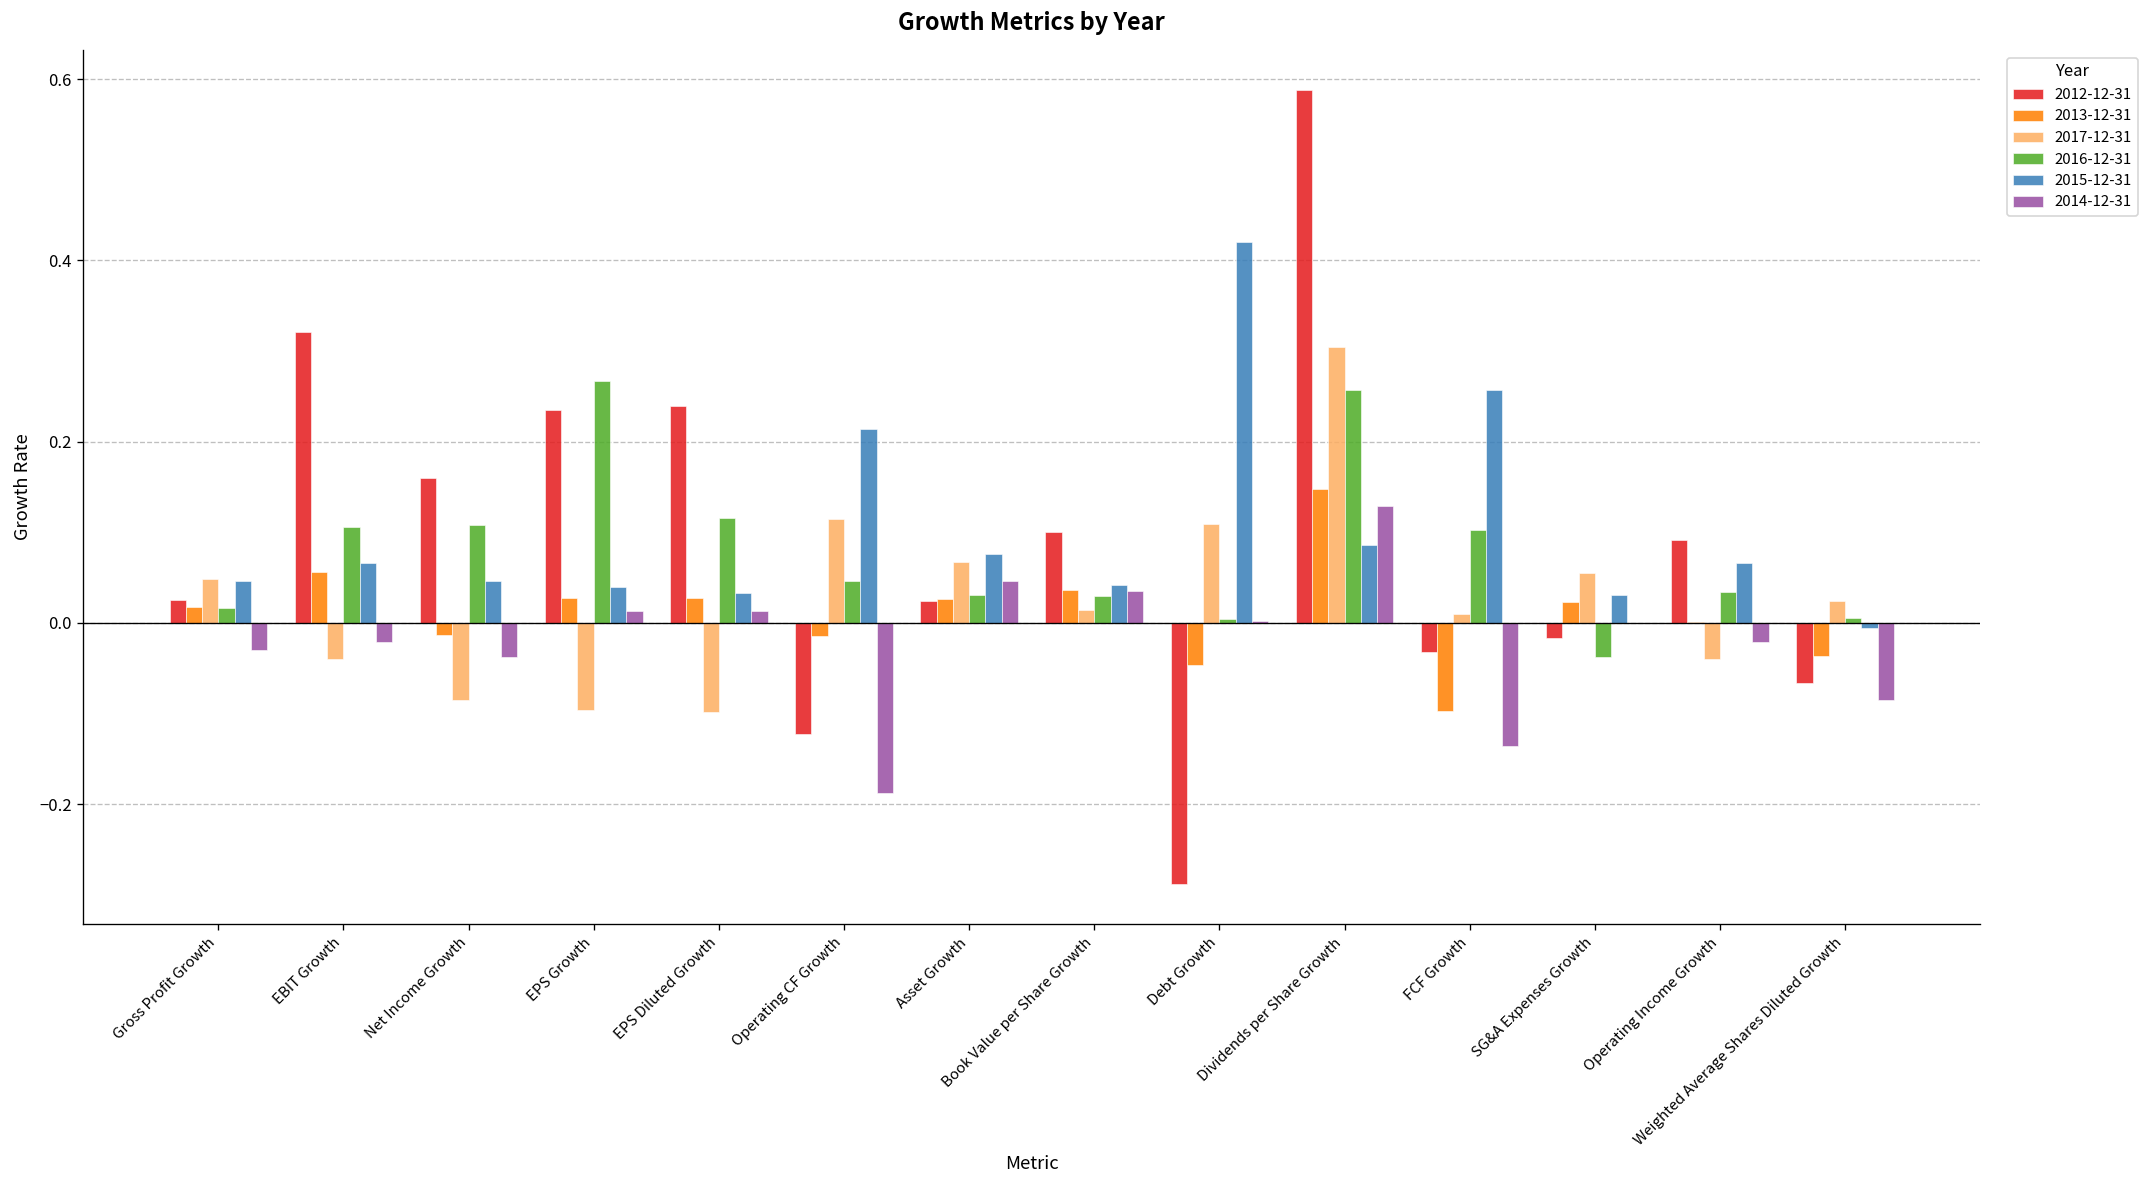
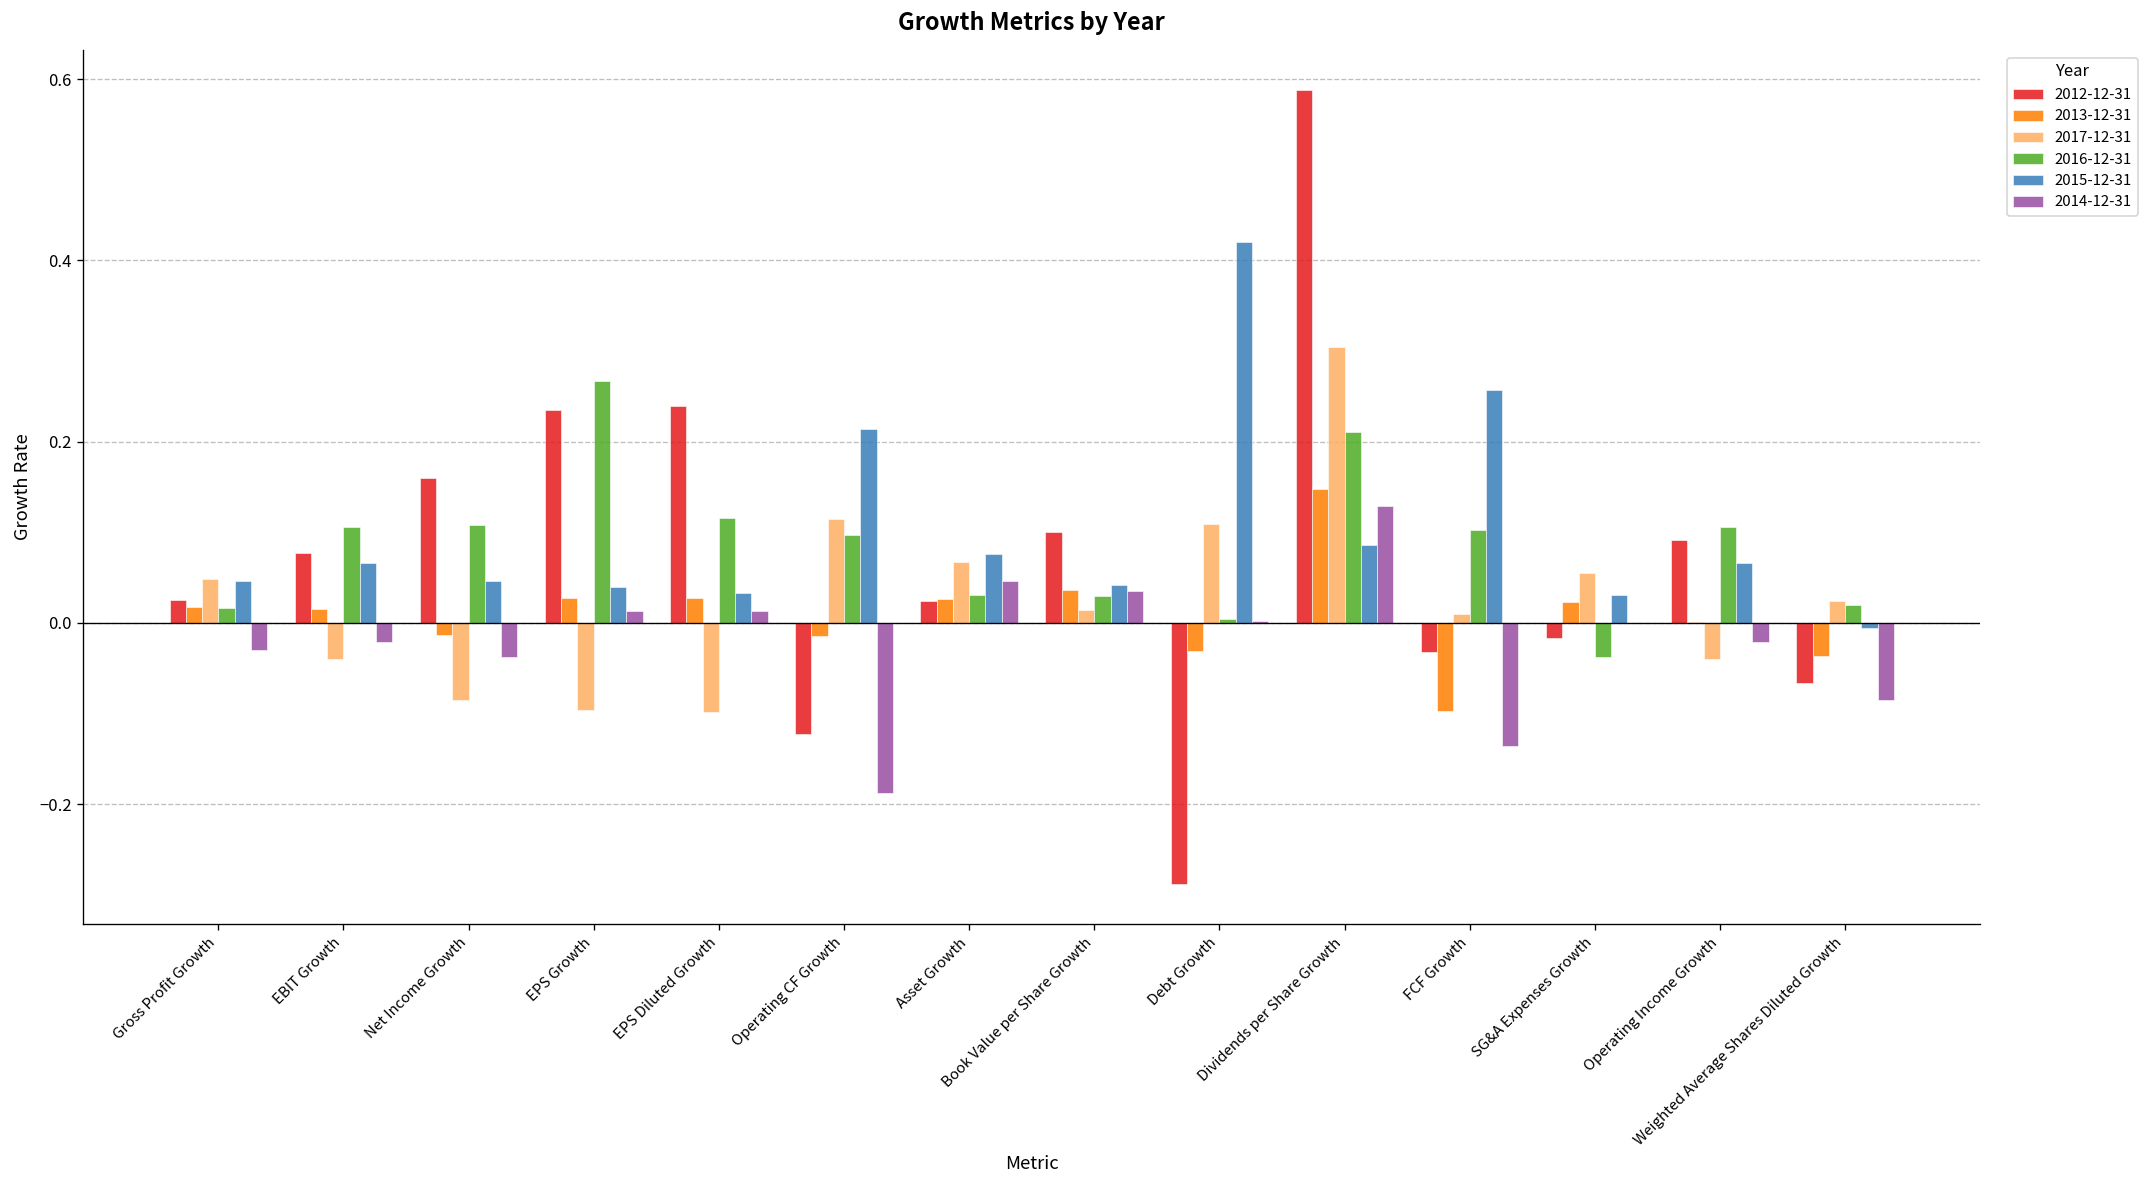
  {
    "2012-12-31": {
      "Gross Profit Growth": 0.03,
-     "EBIT Growth": 0.32,
+     "EBIT Growth": 0.08,
      "Net Income Growth": 0.16,
      "EPS Growth": 0.24,
      "EPS Diluted Growth": 0.24,
      "Operating CF Growth": -0.12,
      "Asset Growth": 0.02,
      "Book Value per Share Growth": 0.10,
      "Debt Growth": -0.29,
      "Dividends per Share Growth": 0.59,
      "FCF Growth": -0.03,
      "SG&A Expenses Growth": -0.02,
      "Operating Income Growth": 0.09,
      "Weighted Average Shares Diluted Growth": -0.07
    },
    "2013-12-31": {
      "Gross Profit Growth": 0.02,
-     "EBIT Growth": 0.06,
+     "EBIT Growth": 0.02,
      "Net Income Growth": -0.01,
      "EPS Growth": 0.03,
      "EPS Diluted Growth": 0.03,
      "Operating CF Growth": -0.01,
      "Asset Growth": 0.03,
      "Book Value per Share Growth": 0.04,
-     "Debt Growth": -0.05,
+     "Debt Growth": -0.03,
      "Dividends per Share Growth": 0.15,
      "FCF Growth": -0.10,
      "SG&A Expenses Growth": 0.02,
      "Weighted Average Shares Diluted Growth": -0.04
    },
    "2017-12-31": {
      "Gross Profit Growth": 0.05,
      "EBIT Growth": -0.04,
      "Net Income Growth": -0.08,
      "EPS Growth": -0.10,
      "EPS Diluted Growth": -0.10,
      "Operating CF Growth": 0.12,
      "Asset Growth": 0.07,
      "Book Value per Share Growth": 0.01,
      "Debt Growth": 0.11,
      "Dividends per Share Growth": 0.30,
      "FCF Growth": 0.01,
      "SG&A Expenses Growth": 0.06,
      "Operating Income Growth": -0.04,
      "Weighted Average Shares Diluted Growth": 0.02
    },
    "2016-12-31": {
      "Gross Profit Growth": 0.02,
      "EBIT Growth": 0.11,
      "Net Income Growth": 0.11,
      "EPS Growth": 0.27,
      "EPS Diluted Growth": 0.12,
-     "Operating CF Growth": 0.05,
+     "Operating CF Growth": 0.10,
      "Asset Growth": 0.03,
      "Book Value per Share Growth": 0.03,
      "Debt Growth": 0.00,
-     "Dividends per Share Growth": 0.26,
+     "Dividends per Share Growth": 0.21,
      "FCF Growth": 0.10,
      "SG&A Expenses Growth": -0.04,
-     "Operating Income Growth": 0.03,
-     "Weighted Average Shares Diluted Growth": 0.01
+     "Operating Income Growth": 0.11,
+     "Weighted Average Shares Diluted Growth": 0.02
    },
    "2015-12-31": {
      "Gross Profit Growth": 0.05,
      "EBIT Growth": 0.07,
      "Net Income Growth": 0.05,
      "EPS Growth": 0.04,
      "EPS Diluted Growth": 0.03,
      "Operating CF Growth": 0.21,
      "Asset Growth": 0.08,
      "Book Value per Share Growth": 0.04,
      "Debt Growth": 0.42,
      "Dividends per Share Growth": 0.09,
      "FCF Growth": 0.26,
      "SG&A Expenses Growth": 0.03,
      "Operating Income Growth": 0.07,
      "Weighted Average Shares Diluted Growth": -0.01
    },
    "2014-12-31": {
      "Gross Profit Growth": -0.03,
      "EBIT Growth": -0.02,
      "Net Income Growth": -0.04,
      "EPS Growth": 0.01,
      "EPS Diluted Growth": 0.01,
      "Operating CF Growth": -0.19,
      "Asset Growth": 0.05,
      "Book Value per Share Growth": 0.04,
      "Dividends per Share Growth": 0.13,
      "FCF Growth": -0.14,
      "Operating Income Growth": -0.02,
      "Weighted Average Shares Diluted Growth": -0.09
    }
  }
